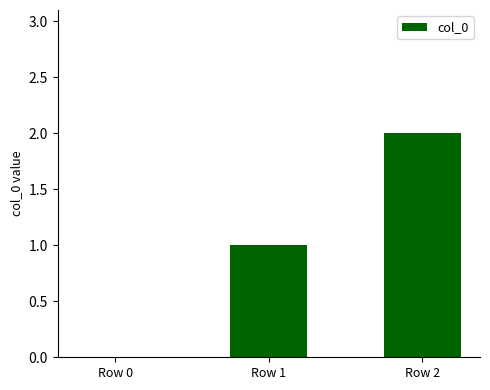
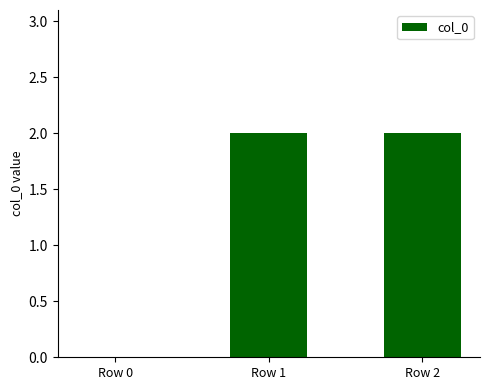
  {
    "Row 0": 0,
-   "Row 1": 1,
+   "Row 1": 2,
    "Row 2": 2
  }
